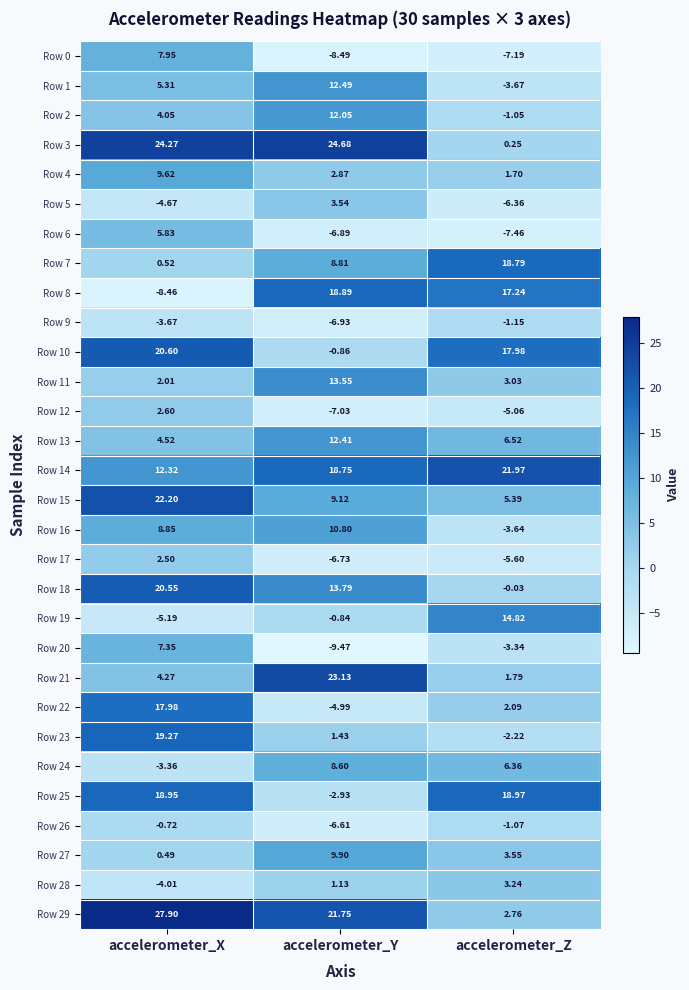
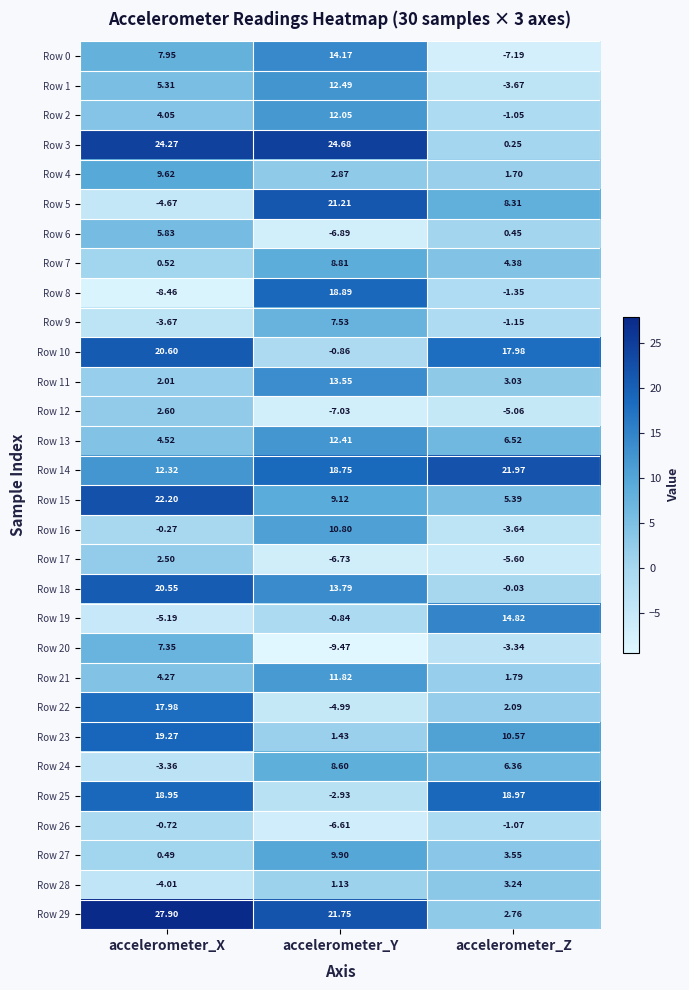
  {
    "Row 0": {
      "accelerometer_X": 7.95,
-     "accelerometer_Y": -8.49,
+     "accelerometer_Y": 14.17,
      "accelerometer_Z": -7.19
    },
    "Row 1": {
      "accelerometer_X": 5.31,
      "accelerometer_Y": 12.49,
      "accelerometer_Z": -3.67
    },
    "Row 2": {
      "accelerometer_X": 4.05,
      "accelerometer_Y": 12.05,
      "accelerometer_Z": -1.05
    },
    "Row 3": {
      "accelerometer_X": 24.27,
      "accelerometer_Y": 24.68,
      "accelerometer_Z": 0.25
    },
    "Row 4": {
      "accelerometer_X": 9.62,
      "accelerometer_Y": 2.87,
      "accelerometer_Z": 1.70
    },
    "Row 5": {
      "accelerometer_X": -4.67,
-     "accelerometer_Y": 3.54,
-     "accelerometer_Z": -6.36
+     "accelerometer_Y": 21.21,
+     "accelerometer_Z": 8.31
    },
    "Row 6": {
      "accelerometer_X": 5.83,
      "accelerometer_Y": -6.89,
-     "accelerometer_Z": -7.46
+     "accelerometer_Z": 0.45
    },
    "Row 7": {
      "accelerometer_X": 0.52,
      "accelerometer_Y": 8.81,
-     "accelerometer_Z": 18.79
+     "accelerometer_Z": 4.38
    },
    "Row 8": {
      "accelerometer_X": -8.46,
      "accelerometer_Y": 18.89,
-     "accelerometer_Z": 17.24
+     "accelerometer_Z": -1.35
    },
    "Row 9": {
      "accelerometer_X": -3.67,
-     "accelerometer_Y": -6.93,
+     "accelerometer_Y": 7.53,
      "accelerometer_Z": -1.15
    },
    "Row 10": {
      "accelerometer_X": 20.60,
      "accelerometer_Y": -0.86,
      "accelerometer_Z": 17.98
    },
    "Row 11": {
      "accelerometer_X": 2.01,
      "accelerometer_Y": 13.55,
      "accelerometer_Z": 3.03
    },
    "Row 12": {
      "accelerometer_X": 2.60,
      "accelerometer_Y": -7.03,
      "accelerometer_Z": -5.06
    },
    "Row 13": {
      "accelerometer_X": 4.52,
      "accelerometer_Y": 12.41,
      "accelerometer_Z": 6.52
    },
    "Row 14": {
      "accelerometer_X": 12.32,
      "accelerometer_Y": 18.75,
      "accelerometer_Z": 21.97
    },
    "Row 15": {
      "accelerometer_X": 22.20,
      "accelerometer_Y": 9.12,
      "accelerometer_Z": 5.39
    },
    "Row 16": {
-     "accelerometer_X": 8.85,
+     "accelerometer_X": -0.27,
      "accelerometer_Y": 10.80,
      "accelerometer_Z": -3.64
    },
    "Row 17": {
      "accelerometer_X": 2.50,
      "accelerometer_Y": -6.73,
      "accelerometer_Z": -5.60
    },
    "Row 18": {
      "accelerometer_X": 20.55,
      "accelerometer_Y": 13.79,
      "accelerometer_Z": -0.03
    },
    "Row 19": {
      "accelerometer_X": -5.19,
      "accelerometer_Y": -0.84,
      "accelerometer_Z": 14.82
    },
    "Row 20": {
      "accelerometer_X": 7.35,
      "accelerometer_Y": -9.47,
      "accelerometer_Z": -3.34
    },
    "Row 21": {
      "accelerometer_X": 4.27,
-     "accelerometer_Y": 23.13,
+     "accelerometer_Y": 11.82,
      "accelerometer_Z": 1.79
    },
    "Row 22": {
      "accelerometer_X": 17.98,
      "accelerometer_Y": -4.99,
      "accelerometer_Z": 2.09
    },
    "Row 23": {
      "accelerometer_X": 19.27,
      "accelerometer_Y": 1.43,
-     "accelerometer_Z": -2.22
+     "accelerometer_Z": 10.57
    },
    "Row 24": {
      "accelerometer_X": -3.36,
      "accelerometer_Y": 8.60,
      "accelerometer_Z": 6.36
    },
    "Row 25": {
      "accelerometer_X": 18.95,
      "accelerometer_Y": -2.93,
      "accelerometer_Z": 18.97
    },
    "Row 26": {
      "accelerometer_X": -0.72,
      "accelerometer_Y": -6.61,
      "accelerometer_Z": -1.07
    },
    "Row 27": {
      "accelerometer_X": 0.49,
      "accelerometer_Y": 9.90,
      "accelerometer_Z": 3.55
    },
    "Row 28": {
      "accelerometer_X": -4.01,
      "accelerometer_Y": 1.13,
      "accelerometer_Z": 3.24
    },
    "Row 29": {
      "accelerometer_X": 27.90,
      "accelerometer_Y": 21.75,
      "accelerometer_Z": 2.76
    }
  }
